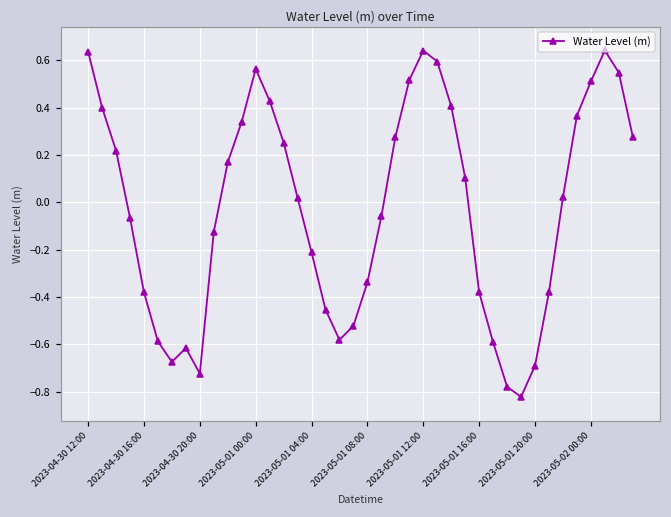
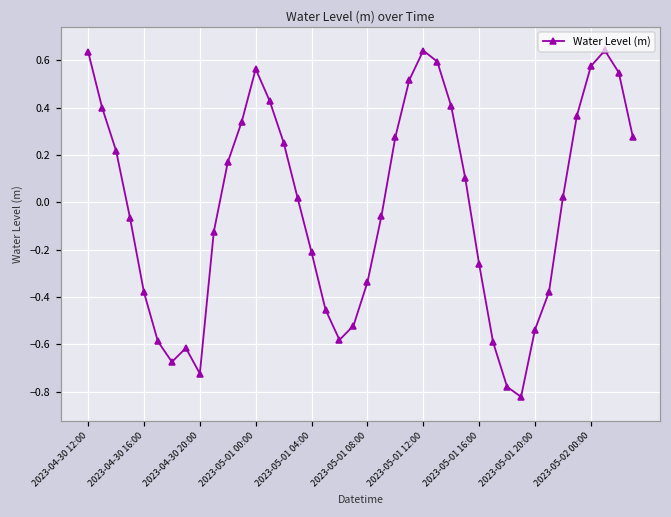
  {
    "2023-04-30 12:00": 0.64,
    "2023-04-30 16:00": -0.38,
    "2023-04-30 20:00": -0.72,
    "2023-05-01 00:00": 0.56,
    "2023-05-01 04:00": -0.21,
    "2023-05-01 08:00": -0.34,
    "2023-05-01 12:00": 0.64,
-   "2023-05-01 16:00": -0.38,
-   "2023-05-01 20:00": -0.69,
-   "2023-05-02 00:00": 0.51
+   "2023-05-01 16:00": -0.26,
+   "2023-05-01 20:00": -0.54,
+   "2023-05-02 00:00": 0.58
  }
